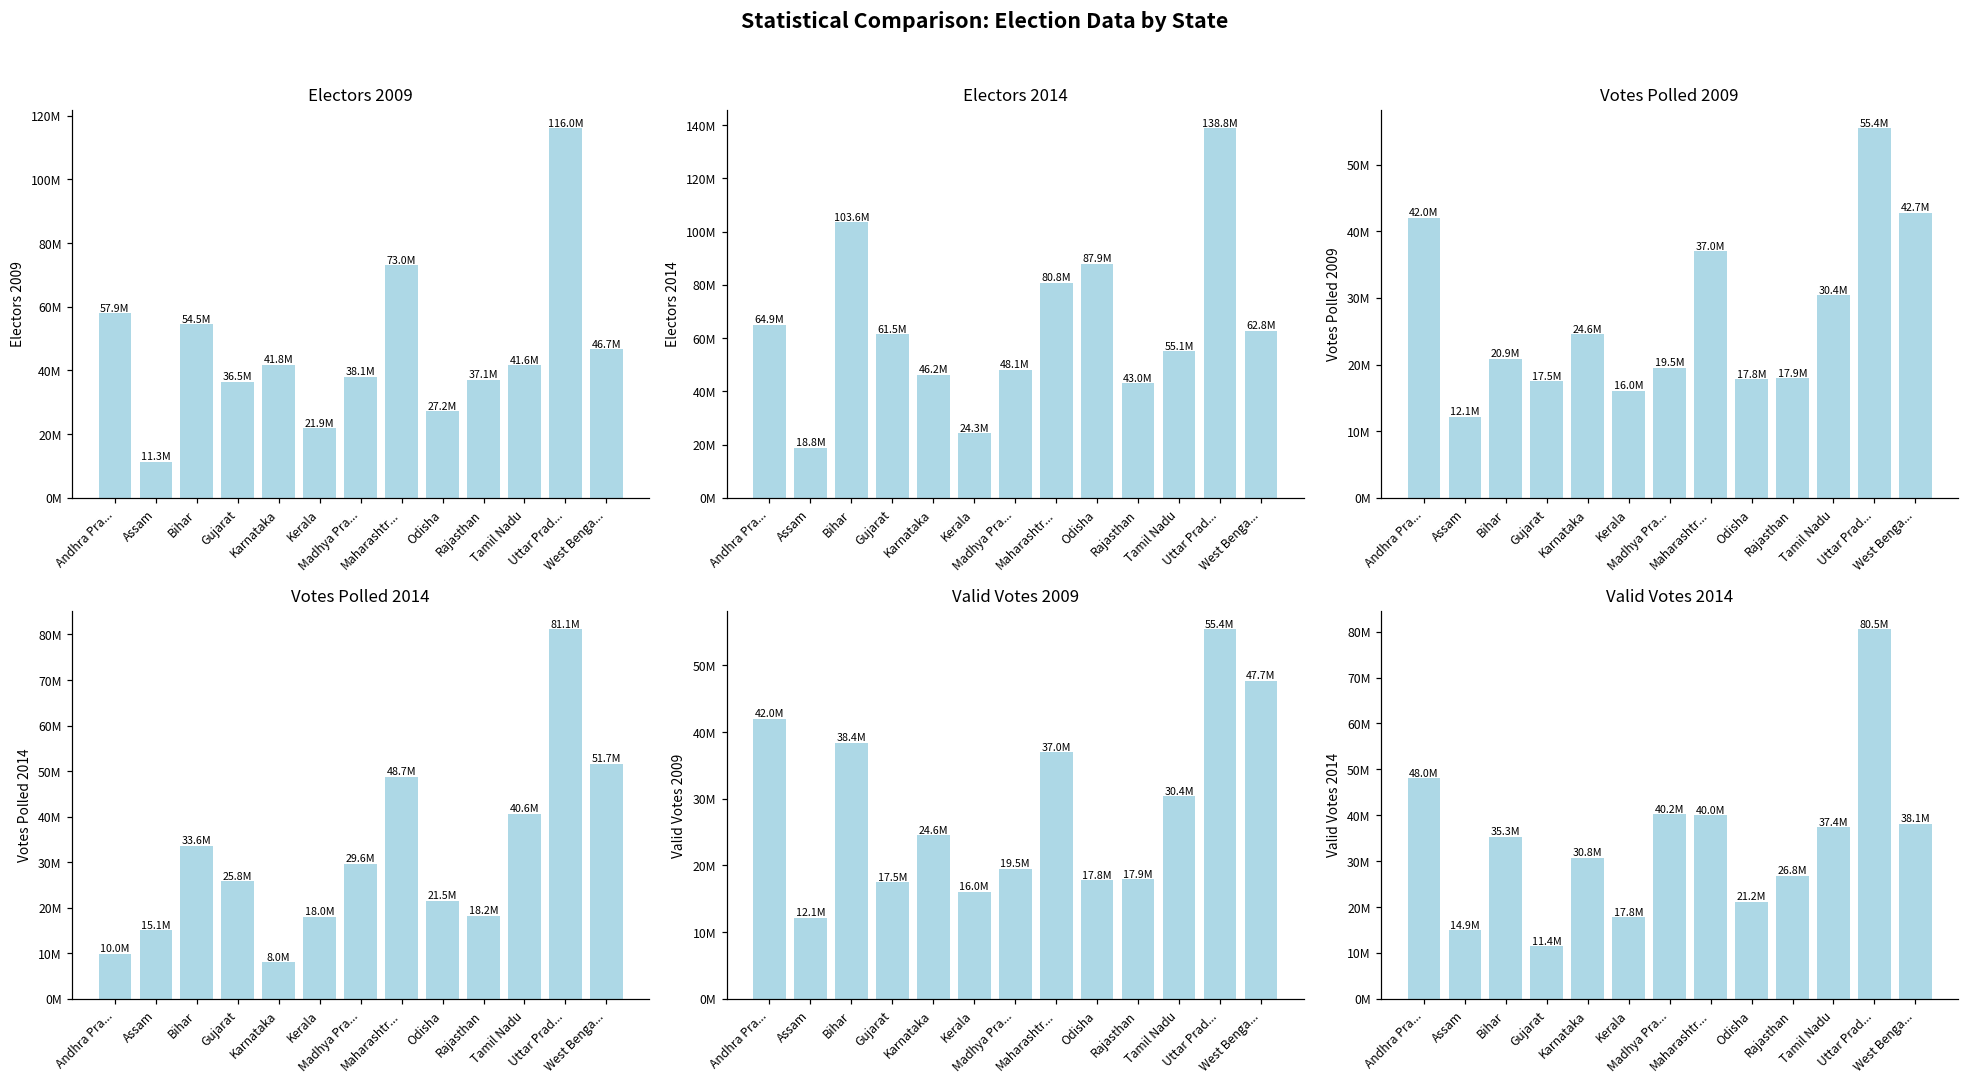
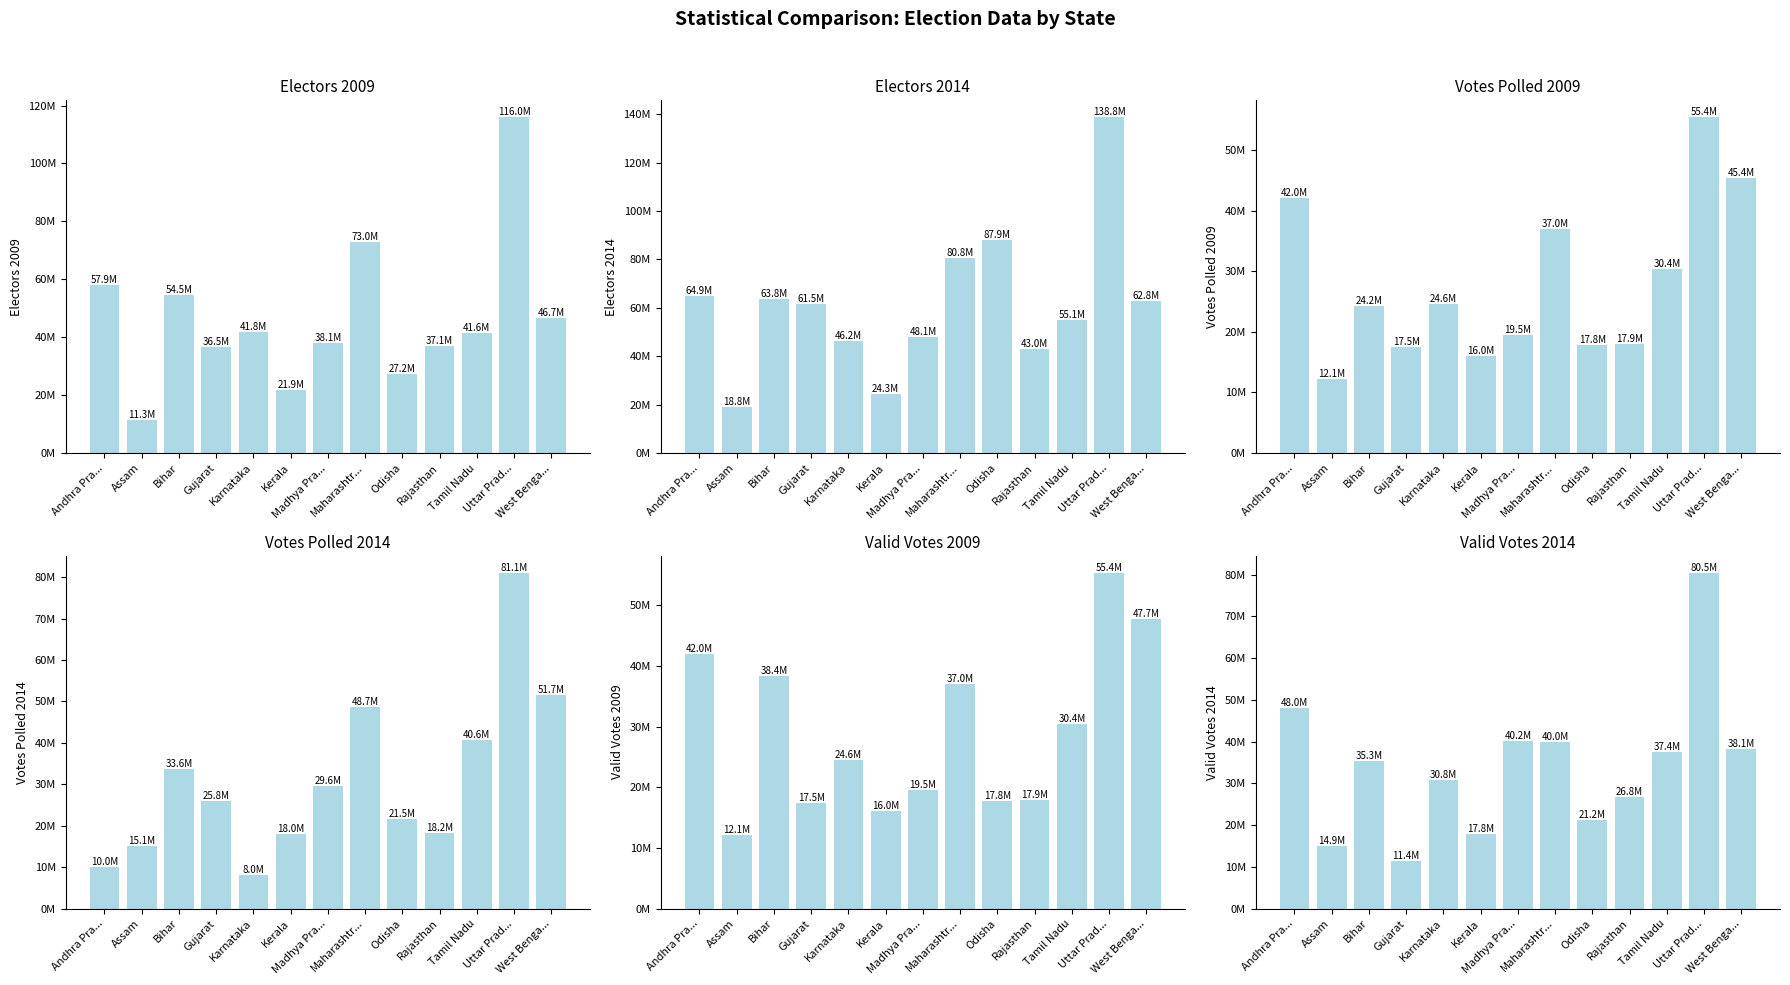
  {
    "Electors 2009": {
      "Andhra Pra...": "57.9M",
      "Assam": "11.3M",
      "Bihar": "54.5M",
      "Gujarat": "36.5M",
      "Karnataka": "41.8M",
      "Kerala": "21.9M",
      "Madhya Pra...": "38.1M",
      "Maharashtr...": "73.0M",
      "Odisha": "27.2M",
      "Rajasthan": "37.1M",
      "Tamil Nadu": "41.6M",
      "Uttar Prad...": "116.0M",
      "West Benga...": "46.7M"
    },
    "Electors 2014": {
      "Andhra Pra...": "64.9M",
      "Assam": "18.8M",
-     "Bihar": "103.6M",
+     "Bihar": "63.8M",
      "Gujarat": "61.5M",
      "Karnataka": "46.2M",
      "Kerala": "24.3M",
      "Madhya Pra...": "48.1M",
      "Maharashtr...": "80.8M",
      "Odisha": "87.9M",
      "Rajasthan": "43.0M",
      "Tamil Nadu": "55.1M",
      "Uttar Prad...": "138.8M",
      "West Benga...": "62.8M"
    },
    "Votes Polled 2009": {
      "Andhra Pra...": "42.0M",
      "Assam": "12.1M",
-     "Bihar": "20.9M",
+     "Bihar": "24.2M",
      "Gujarat": "17.5M",
      "Karnataka": "24.6M",
      "Kerala": "16.0M",
      "Madhya Pra...": "19.5M",
      "Maharashtr...": "37.0M",
      "Odisha": "17.8M",
      "Rajasthan": "17.9M",
      "Tamil Nadu": "30.4M",
      "Uttar Prad...": "55.4M",
-     "West Benga...": "42.7M"
+     "West Benga...": "45.4M"
    },
    "Votes Polled 2014": {
      "Andhra Pra...": "10.0M",
      "Assam": "15.1M",
      "Bihar": "33.6M",
      "Gujarat": "25.8M",
      "Karnataka": "8.0M",
      "Kerala": "18.0M",
      "Madhya Pra...": "29.6M",
      "Maharashtr...": "48.7M",
      "Odisha": "21.5M",
      "Rajasthan": "18.2M",
      "Tamil Nadu": "40.6M",
      "Uttar Prad...": "81.1M",
      "West Benga...": "51.7M"
    },
    "Valid Votes 2009": {
      "Andhra Pra...": "42.0M",
      "Assam": "12.1M",
      "Bihar": "38.4M",
      "Gujarat": "17.5M",
      "Karnataka": "24.6M",
      "Kerala": "16.0M",
      "Madhya Pra...": "19.5M",
      "Maharashtr...": "37.0M",
      "Odisha": "17.8M",
      "Rajasthan": "17.9M",
      "Tamil Nadu": "30.4M",
      "Uttar Prad...": "55.4M",
      "West Benga...": "47.7M"
    },
    "Valid Votes 2014": {
      "Andhra Pra...": "48.0M",
      "Assam": "14.9M",
      "Bihar": "35.3M",
      "Gujarat": "11.4M",
      "Karnataka": "30.8M",
      "Kerala": "17.8M",
      "Madhya Pra...": "40.2M",
      "Maharashtr...": "40.0M",
      "Odisha": "21.2M",
      "Rajasthan": "26.8M",
      "Tamil Nadu": "37.4M",
      "Uttar Prad...": "80.5M",
      "West Benga...": "38.1M"
    }
  }
